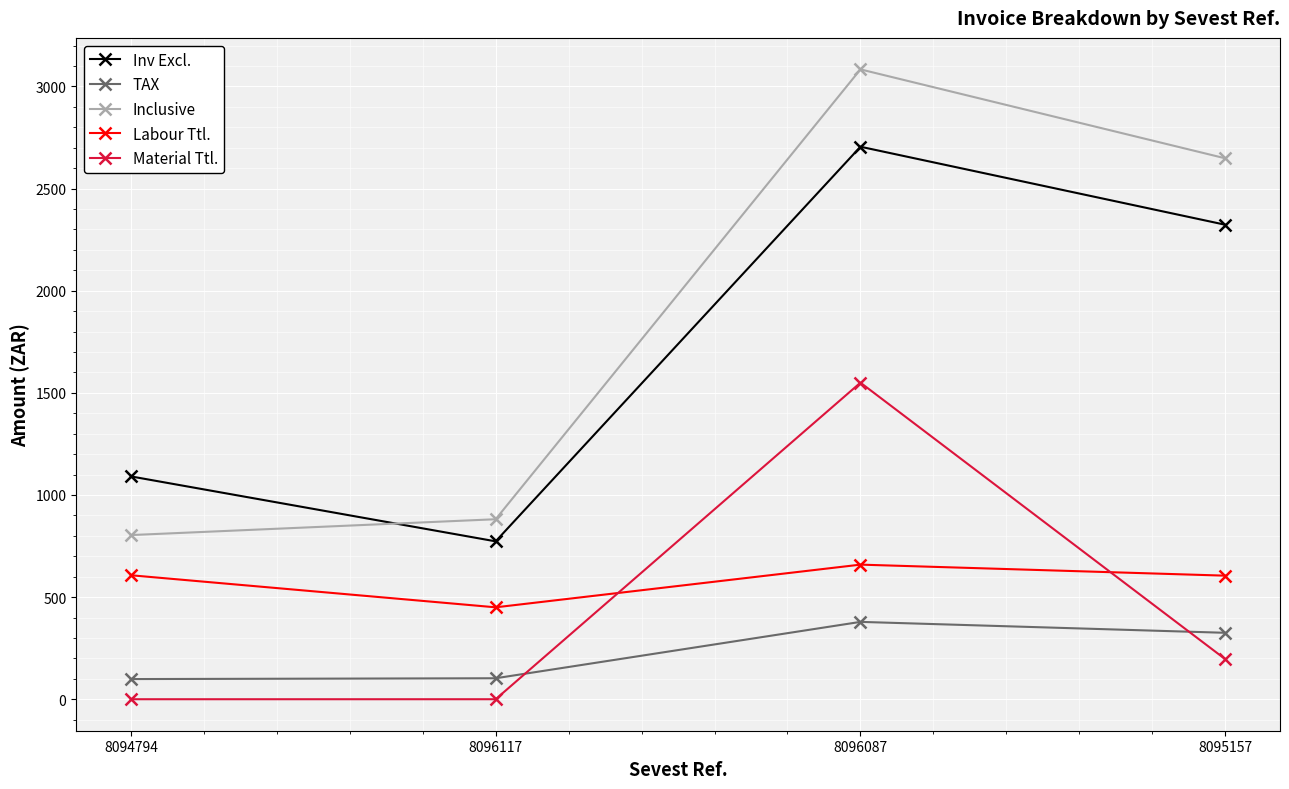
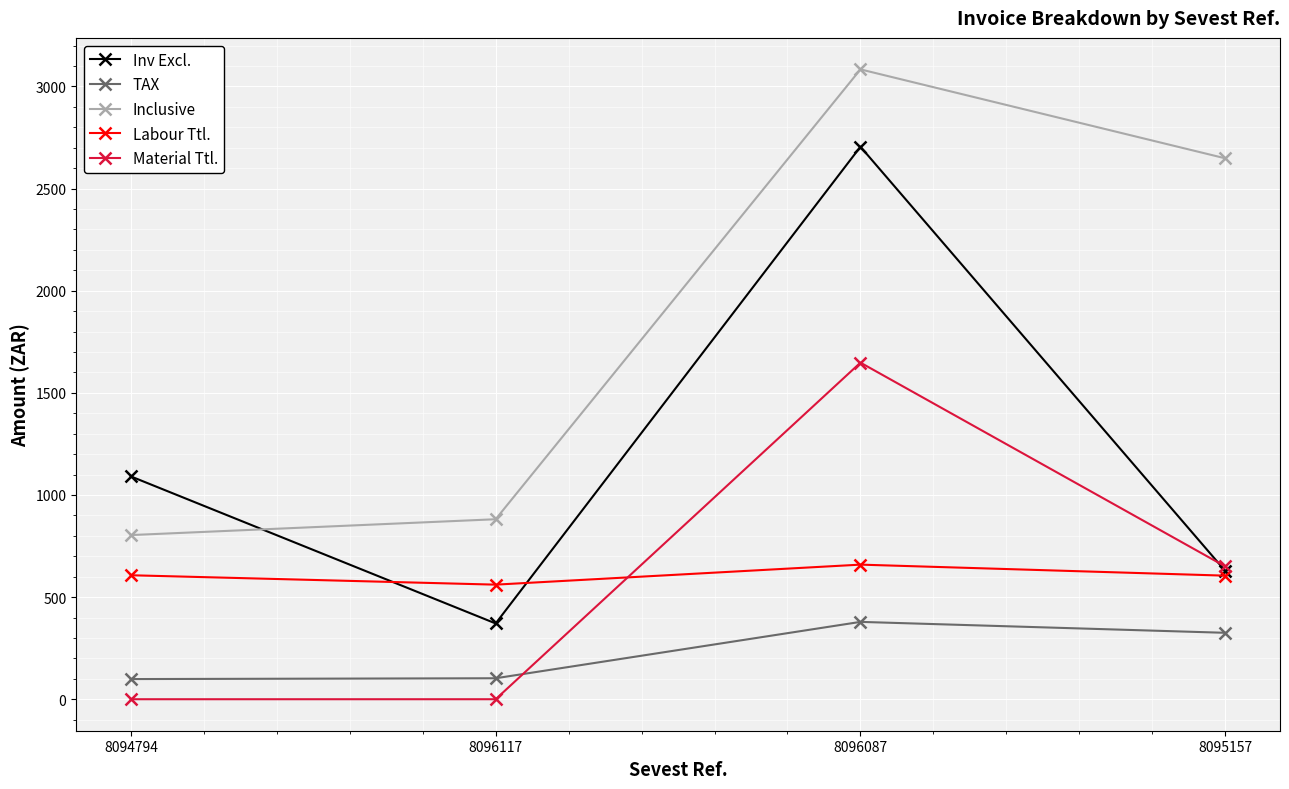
  {
    "Inv Excl.": {
      "8094794": 1090,
-     "8096117": 770,
+     "8096117": 370,
      "8096087": 2710,
-     "8095157": 2320
+     "8095157": 630
    },
    "TAX": {
      "8094794": 100,
      "8096117": 100,
      "8096087": 380,
      "8095157": 330
    },
    "Inclusive": {
      "8094794": 800,
      "8096117": 880,
      "8096087": 3080,
      "8095157": 2650
    },
    "Labour Ttl.": {
      "8094794": 610,
-     "8096117": 450,
+     "8096117": 560,
      "8096087": 660,
      "8095157": 610
    },
    "Material Ttl.": {
      "8094794": 0,
      "8096117": 0,
-     "8096087": 1550,
-     "8095157": 200
+     "8096087": 1650,
+     "8095157": 650
    }
  }
